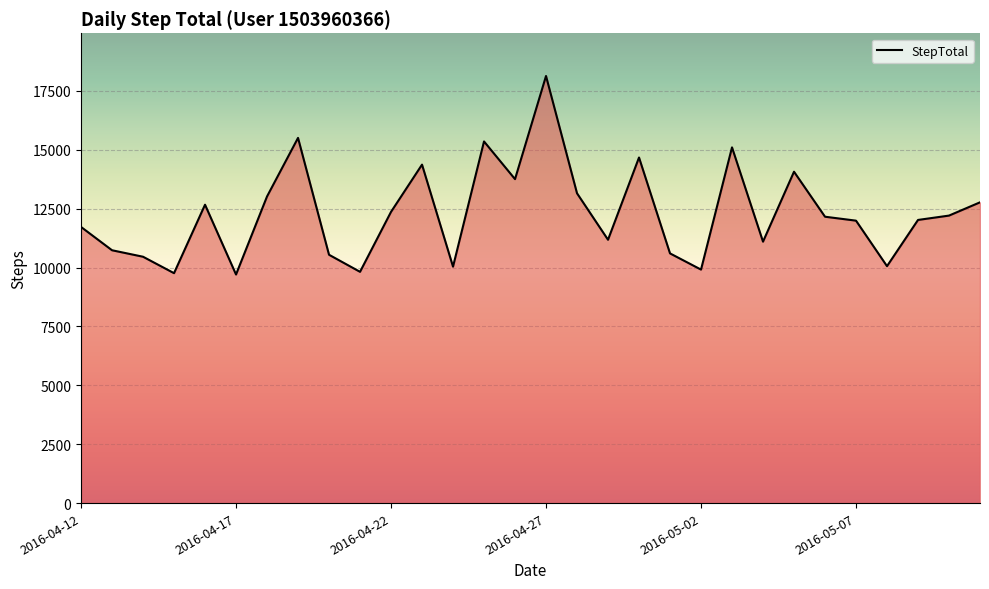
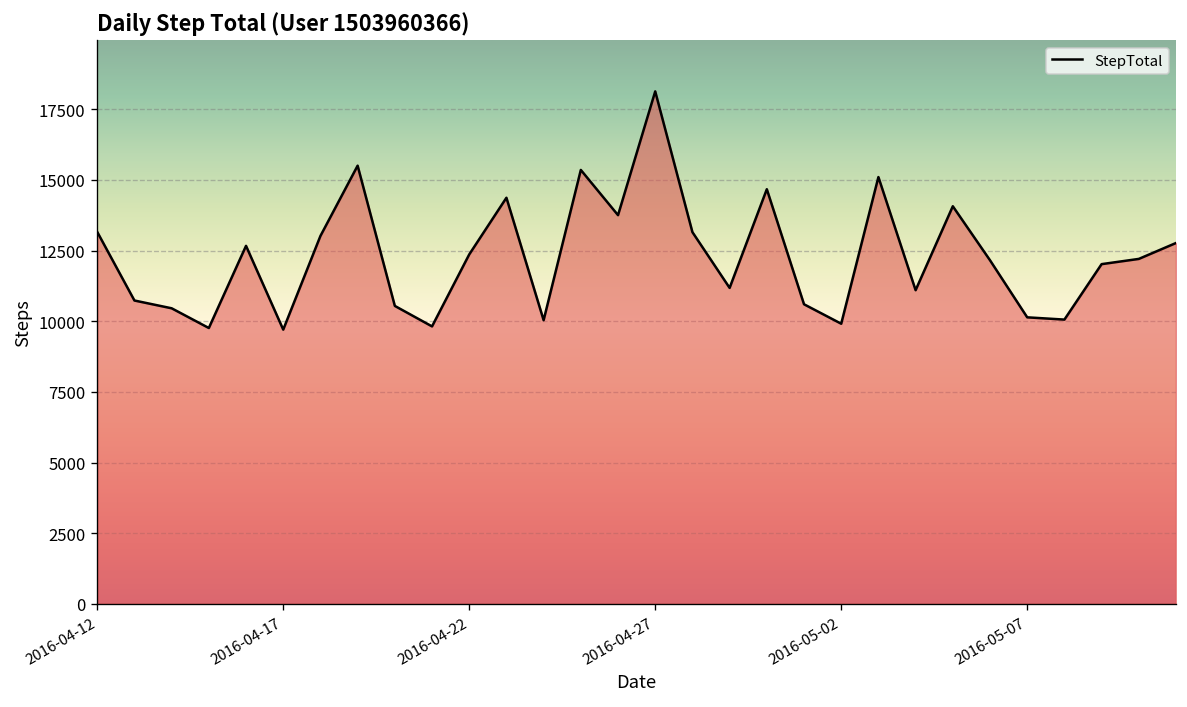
  {
-   "2016-04-12": 11700,
+   "2016-04-12": 13200,
    "2016-04-17": 9700,
    "2016-04-22": 12400,
    "2016-04-27": 18100,
    "2016-05-02": 9900,
-   "2016-05-07": 12000
+   "2016-05-07": 10100
  }
